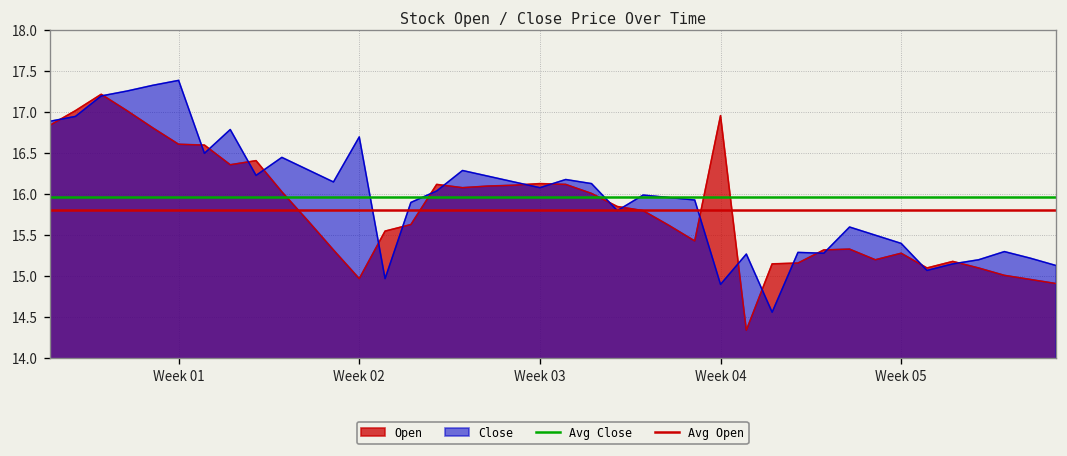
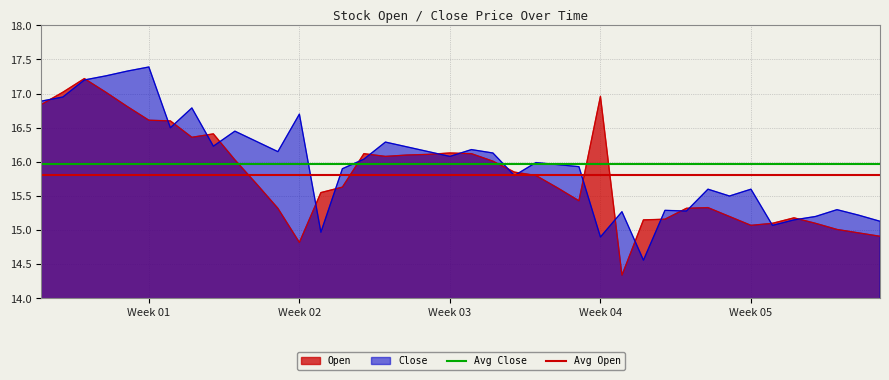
  {
    "Open": {
      "Week 01": 16.6,
-     "Week 02": 15.0,
+     "Week 02": 14.8,
      "Week 03": 16.1,
      "Week 04": 17.0,
-     "Week 05": 15.3
+     "Week 05": 15.1
    },
    "Close": {
      "Week 01": 17.4,
      "Week 02": 16.7,
      "Week 03": 16.1,
      "Week 04": 14.9,
-     "Week 05": 15.4
+     "Week 05": 15.6
    }
  }
